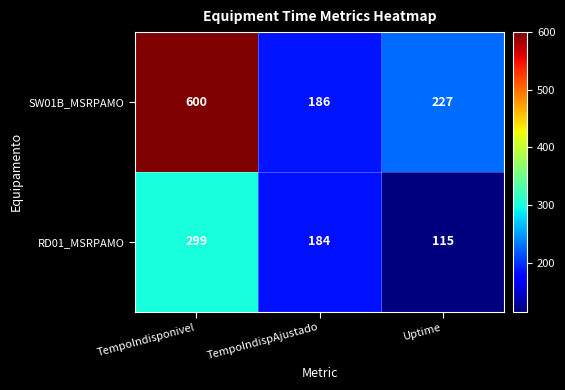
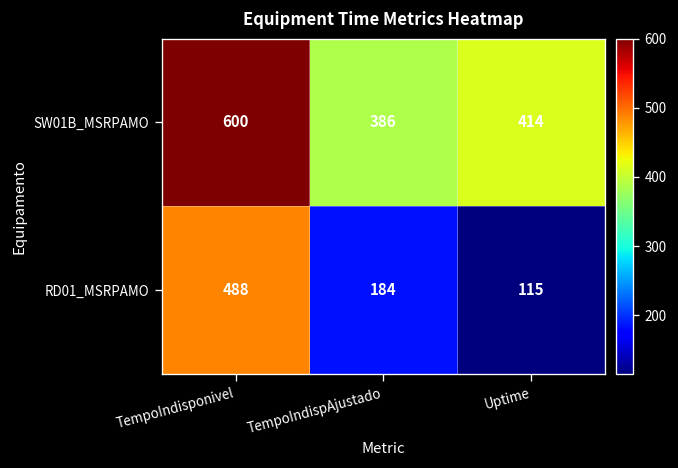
  {
    "SW01B_MSRPAMO": {
      "TempoIndisponivel": 600,
-     "TempoIndispAjustado": 186,
-     "Uptime": 227
+     "TempoIndispAjustado": 386,
+     "Uptime": 414
    },
    "RD01_MSRPAMO": {
-     "TempoIndisponivel": 299,
+     "TempoIndisponivel": 488,
      "TempoIndispAjustado": 184,
      "Uptime": 115
    }
  }
